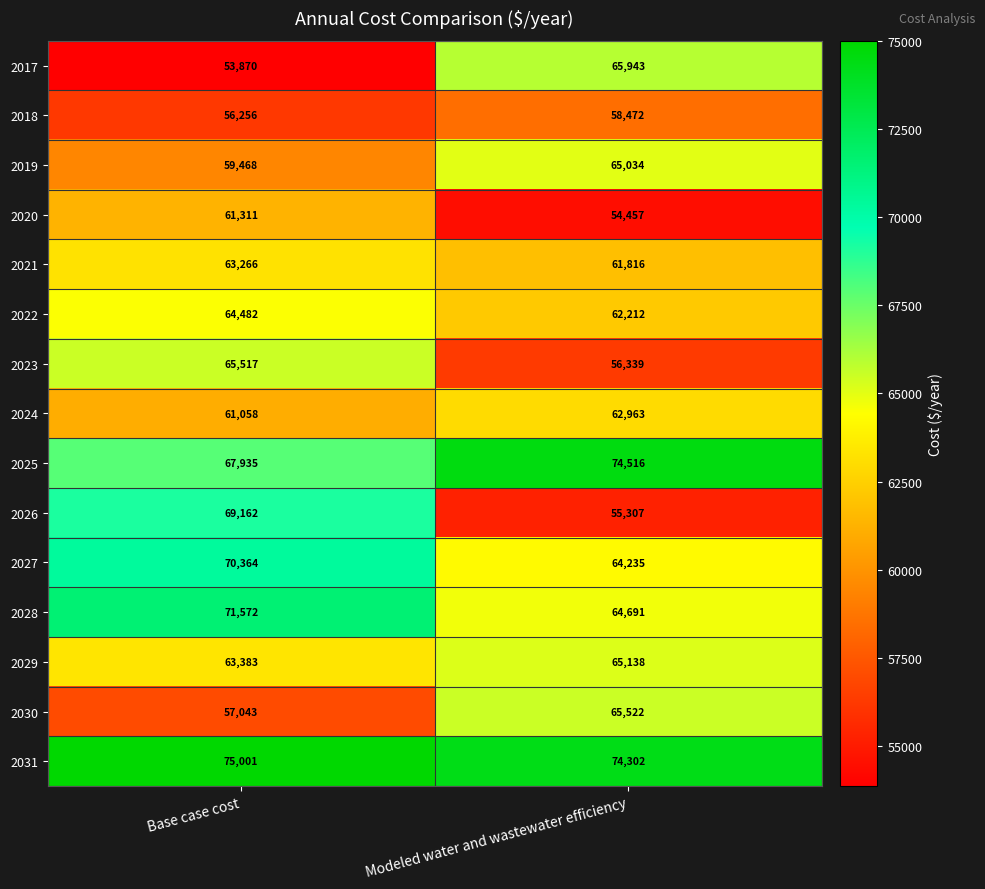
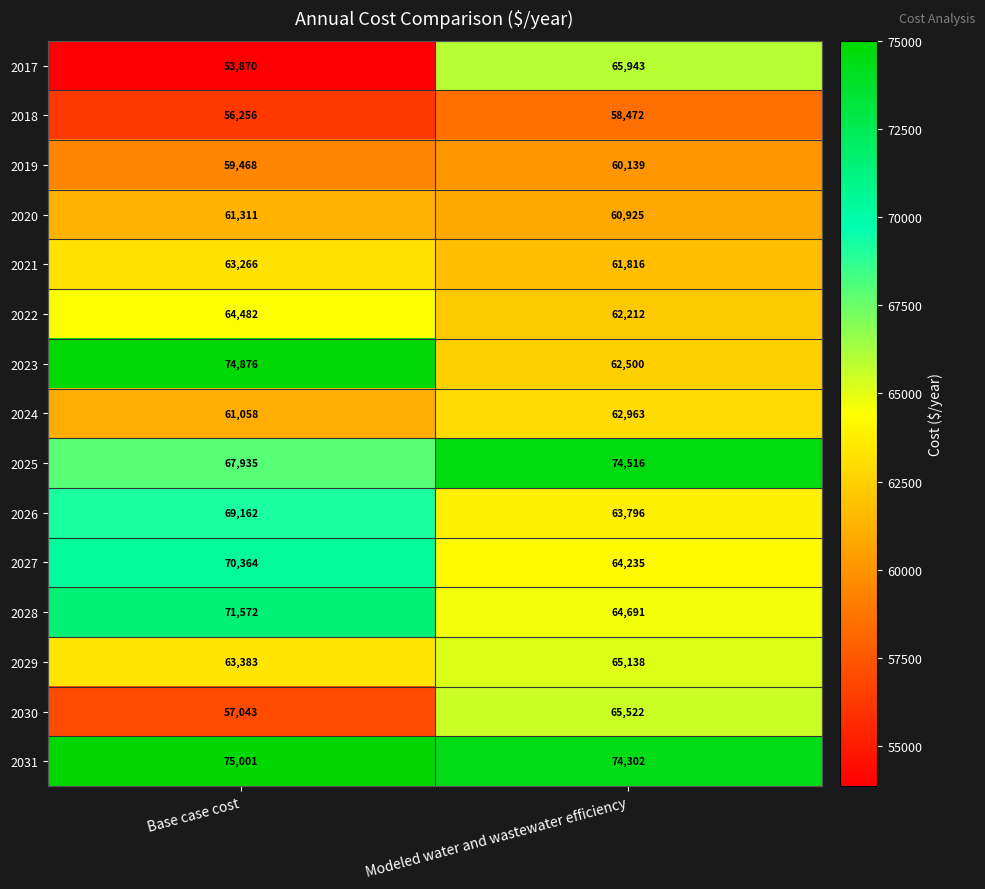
  {
    "2017": {
      "Base case cost": "53,870",
      "Modeled water and wastewater efficiency": "65,943"
    },
    "2018": {
      "Base case cost": "56,256",
      "Modeled water and wastewater efficiency": "58,472"
    },
    "2019": {
      "Base case cost": "59,468",
-     "Modeled water and wastewater efficiency": "65,034"
+     "Modeled water and wastewater efficiency": "60,139"
    },
    "2020": {
      "Base case cost": "61,311",
-     "Modeled water and wastewater efficiency": "54,457"
+     "Modeled water and wastewater efficiency": "60,925"
    },
    "2021": {
      "Base case cost": "63,266",
      "Modeled water and wastewater efficiency": "61,816"
    },
    "2022": {
      "Base case cost": "64,482",
      "Modeled water and wastewater efficiency": "62,212"
    },
    "2023": {
-     "Base case cost": "65,517",
-     "Modeled water and wastewater efficiency": "56,339"
+     "Base case cost": "74,876",
+     "Modeled water and wastewater efficiency": "62,500"
    },
    "2024": {
      "Base case cost": "61,058",
      "Modeled water and wastewater efficiency": "62,963"
    },
    "2025": {
      "Base case cost": "67,935",
      "Modeled water and wastewater efficiency": "74,516"
    },
    "2026": {
      "Base case cost": "69,162",
-     "Modeled water and wastewater efficiency": "55,307"
+     "Modeled water and wastewater efficiency": "63,796"
    },
    "2027": {
      "Base case cost": "70,364",
      "Modeled water and wastewater efficiency": "64,235"
    },
    "2028": {
      "Base case cost": "71,572",
      "Modeled water and wastewater efficiency": "64,691"
    },
    "2029": {
      "Base case cost": "63,383",
      "Modeled water and wastewater efficiency": "65,138"
    },
    "2030": {
      "Base case cost": "57,043",
      "Modeled water and wastewater efficiency": "65,522"
    },
    "2031": {
      "Base case cost": "75,001",
      "Modeled water and wastewater efficiency": "74,302"
    }
  }
